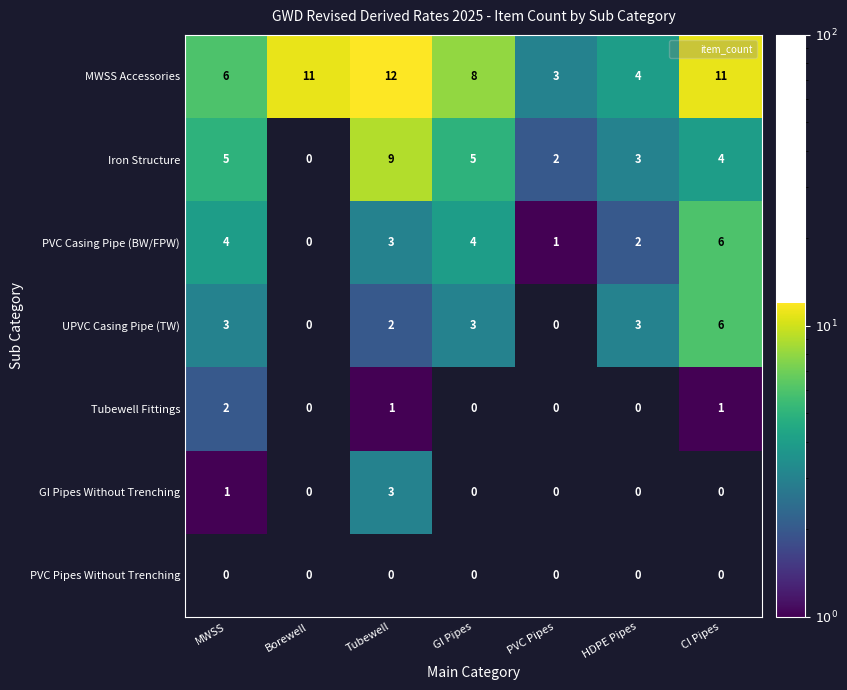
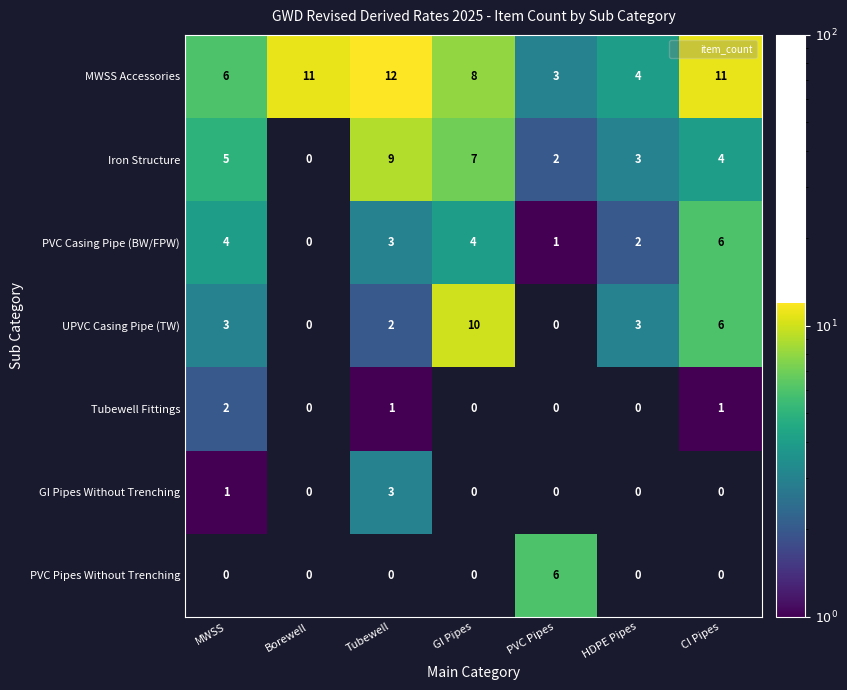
  {
    "MWSS Accessories": {
      "MWSS": 6,
      "Borewell": 11,
      "Tubewell": 12,
      "GI Pipes": 8,
      "PVC Pipes": 3,
      "HDPE Pipes": 4,
      "CI Pipes": 11
    },
    "Iron Structure": {
      "MWSS": 5,
      "Borewell": 0,
      "Tubewell": 9,
-     "GI Pipes": 5,
+     "GI Pipes": 7,
      "PVC Pipes": 2,
      "HDPE Pipes": 3,
      "CI Pipes": 4
    },
    "PVC Casing Pipe (BW/FPW)": {
      "MWSS": 4,
      "Borewell": 0,
      "Tubewell": 3,
      "GI Pipes": 4,
      "PVC Pipes": 1,
      "HDPE Pipes": 2,
      "CI Pipes": 6
    },
    "UPVC Casing Pipe (TW)": {
      "MWSS": 3,
      "Borewell": 0,
      "Tubewell": 2,
-     "GI Pipes": 3,
+     "GI Pipes": 10,
      "PVC Pipes": 0,
      "HDPE Pipes": 3,
      "CI Pipes": 6
    },
    "Tubewell Fittings": {
      "MWSS": 2,
      "Borewell": 0,
      "Tubewell": 1,
      "GI Pipes": 0,
      "PVC Pipes": 0,
      "HDPE Pipes": 0,
      "CI Pipes": 1
    },
    "GI Pipes Without Trenching": {
      "MWSS": 1,
      "Borewell": 0,
      "Tubewell": 3,
      "GI Pipes": 0,
      "PVC Pipes": 0,
      "HDPE Pipes": 0,
      "CI Pipes": 0
    },
    "PVC Pipes Without Trenching": {
      "MWSS": 0,
      "Borewell": 0,
      "Tubewell": 0,
      "GI Pipes": 0,
-     "PVC Pipes": 0,
+     "PVC Pipes": 6,
      "HDPE Pipes": 0,
      "CI Pipes": 0
    }
  }
